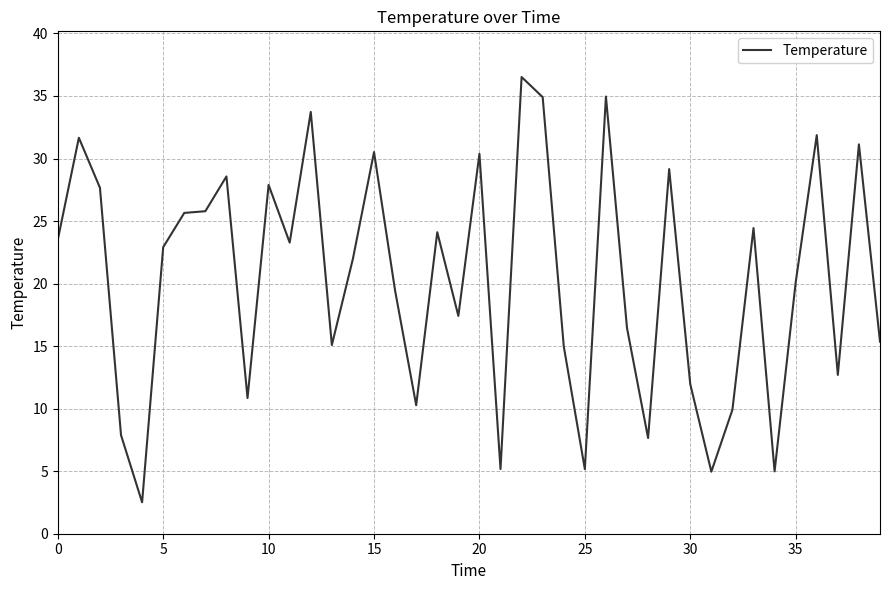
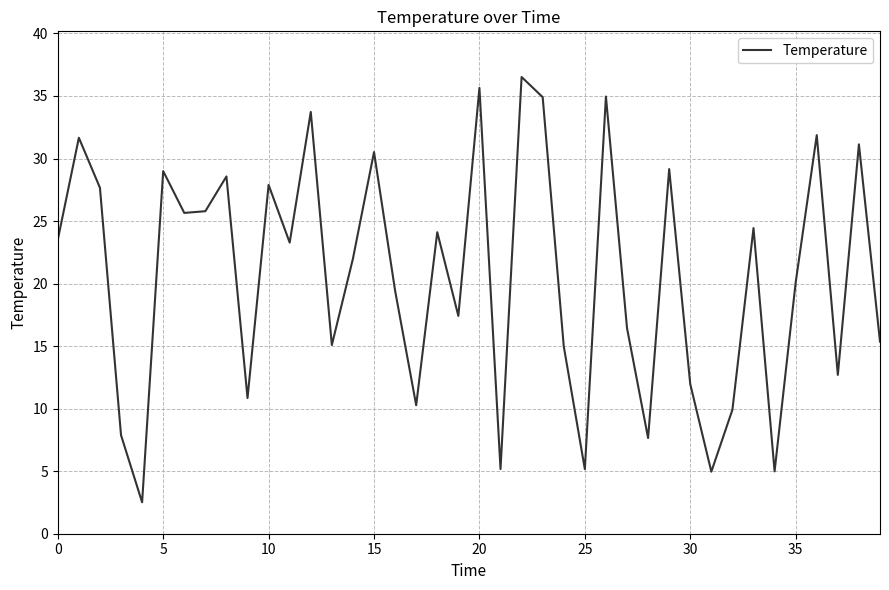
  {
    "0": 23.5,
-   "5": 22.9,
+   "5": 29.0,
    "10": 27.9,
    "15": 30.5,
-   "20": 30.4,
+   "20": 35.6,
    "25": 5.2,
    "30": 12.0,
    "35": 20.1
  }
